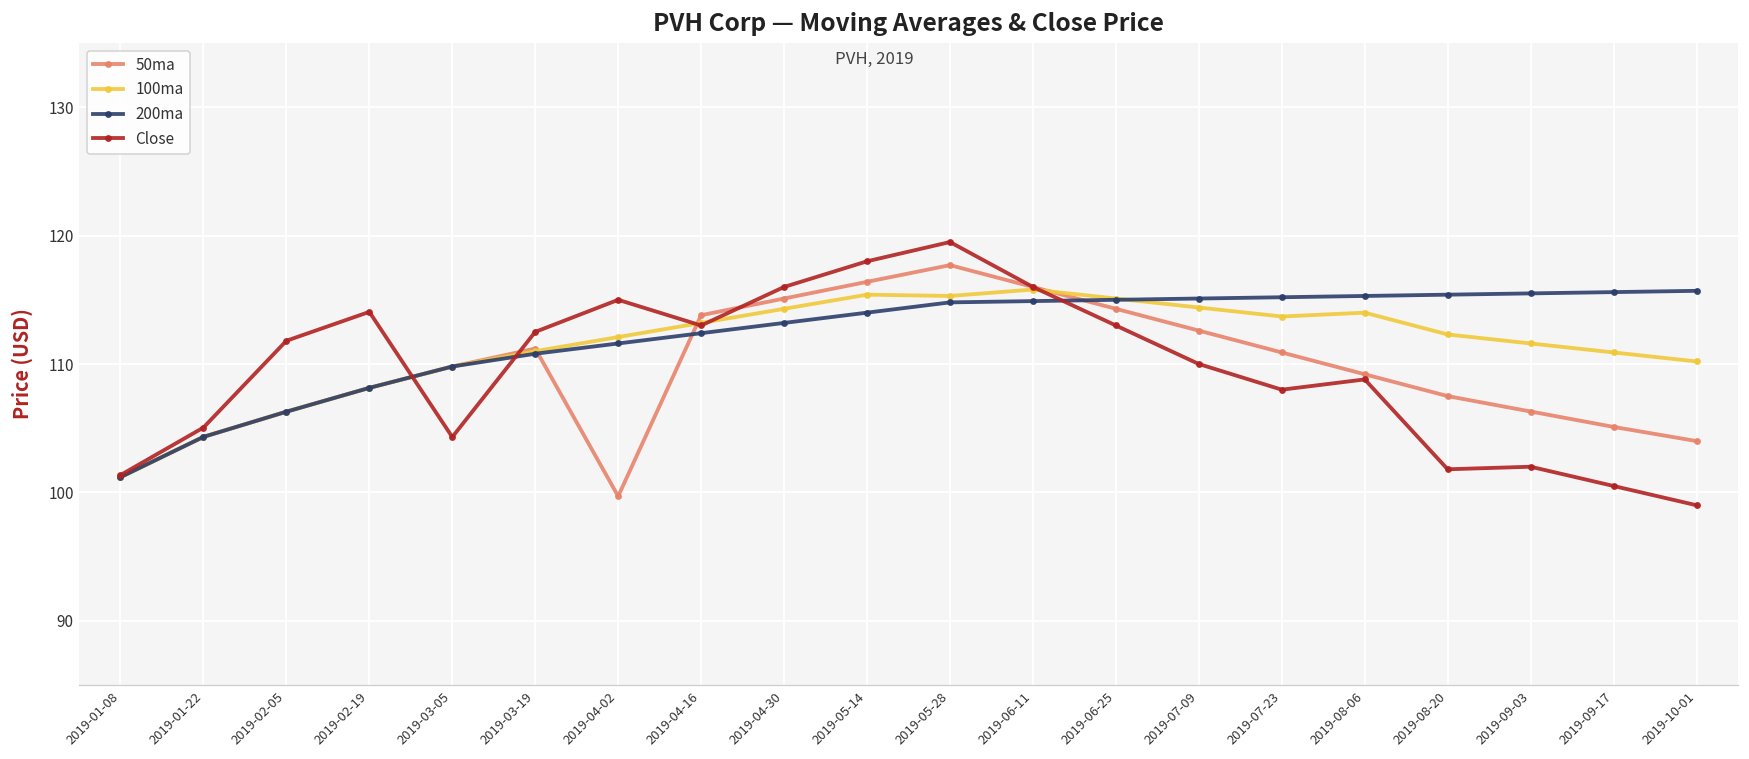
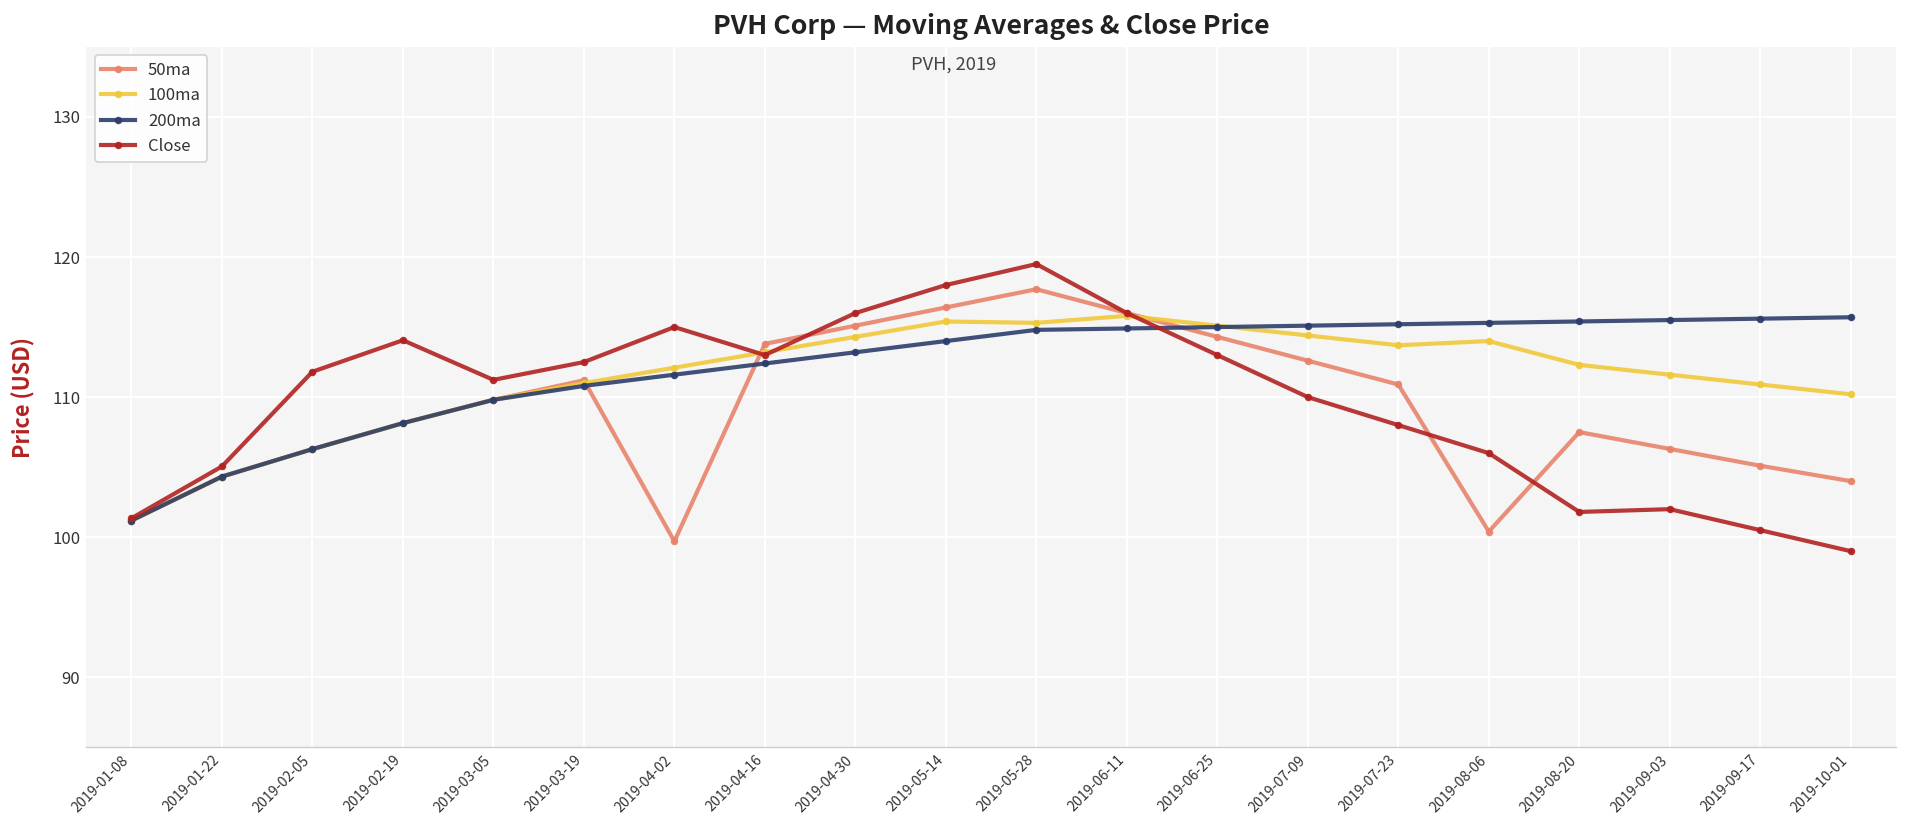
  {
    "50ma": {
      "2019-04-02": 99.7,
      "2019-04-16": 113.8,
      "2019-04-30": 115.1,
      "2019-05-14": 116.4,
      "2019-05-28": 117.7,
      "2019-06-25": 114.3,
      "2019-07-09": 112.6,
      "2019-07-23": 110.9,
-     "2019-08-06": 109.2,
+     "2019-08-06": 100.4,
      "2019-08-20": 107.5,
      "2019-09-03": 106.3,
      "2019-09-17": 105.1,
      "2019-10-01": 104.0
    },
    "100ma": {
      "2019-04-02": 112.1,
      "2019-04-30": 114.3,
      "2019-05-14": 115.4,
      "2019-05-28": 115.3,
      "2019-07-09": 114.4,
      "2019-07-23": 113.7,
      "2019-08-06": 114.0,
      "2019-08-20": 112.3,
      "2019-09-03": 111.6,
      "2019-09-17": 110.9,
      "2019-10-01": 110.2
    },
    "200ma": {
      "2019-04-02": 111.6,
      "2019-04-16": 112.4,
      "2019-04-30": 113.2,
      "2019-05-14": 114.0,
      "2019-05-28": 114.8,
      "2019-06-11": 114.9,
      "2019-07-09": 115.1,
      "2019-07-23": 115.2,
      "2019-08-06": 115.3,
      "2019-08-20": 115.4,
      "2019-09-03": 115.5,
      "2019-09-17": 115.6,
      "2019-10-01": 115.7
    },
    "Close": {
      "2019-01-22": 105.1,
      "2019-02-05": 111.8,
      "2019-02-19": 114.1,
-     "2019-03-05": 104.3,
+     "2019-03-05": 111.2,
      "2019-03-19": 112.5,
      "2019-04-02": 115.0,
      "2019-04-30": 116.0,
      "2019-05-14": 118.0,
      "2019-05-28": 119.5,
      "2019-06-25": 113.0,
      "2019-07-09": 110.0,
      "2019-07-23": 108.0,
-     "2019-08-06": 108.8,
+     "2019-08-06": 106.0,
      "2019-08-20": 101.8,
      "2019-09-03": 102.0,
      "2019-09-17": 100.5,
      "2019-10-01": 99.0
    }
  }
